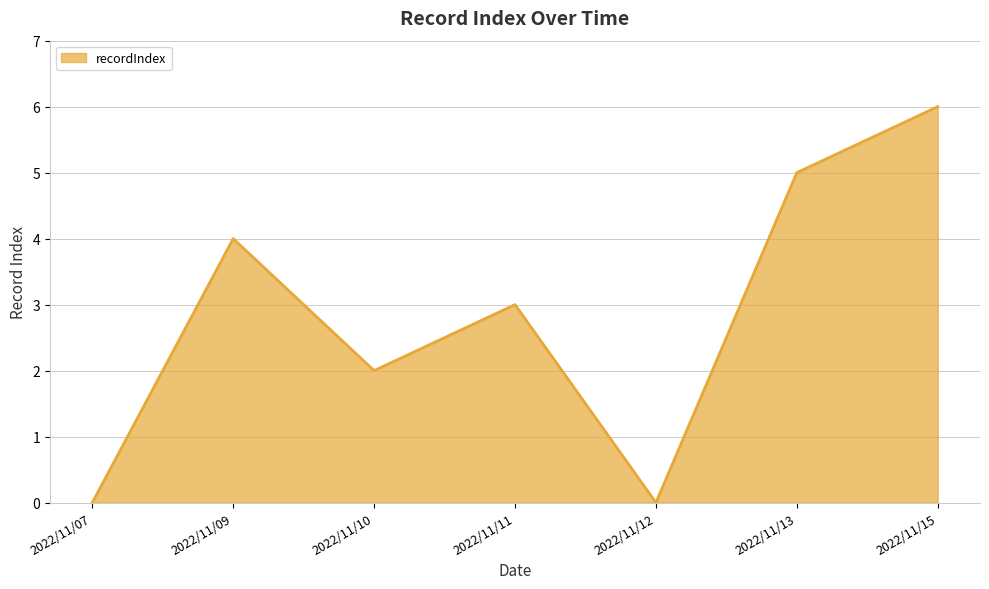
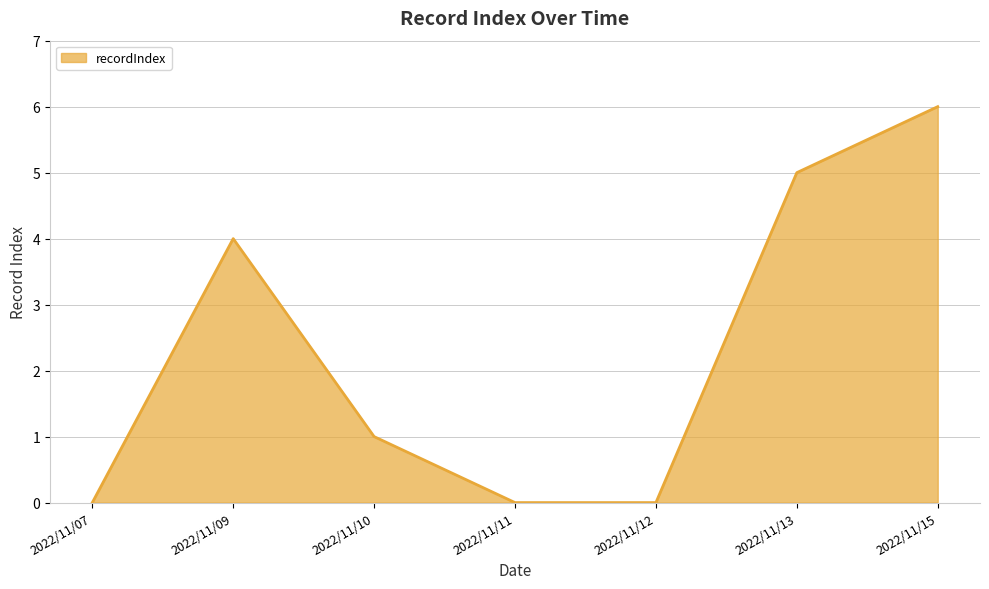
  {
    "2022/11/07": 0,
    "2022/11/09": 4,
-   "2022/11/10": 2,
-   "2022/11/11": 3,
+   "2022/11/10": 1,
+   "2022/11/11": 0,
    "2022/11/12": 0,
    "2022/11/13": 5,
    "2022/11/15": 6
  }
